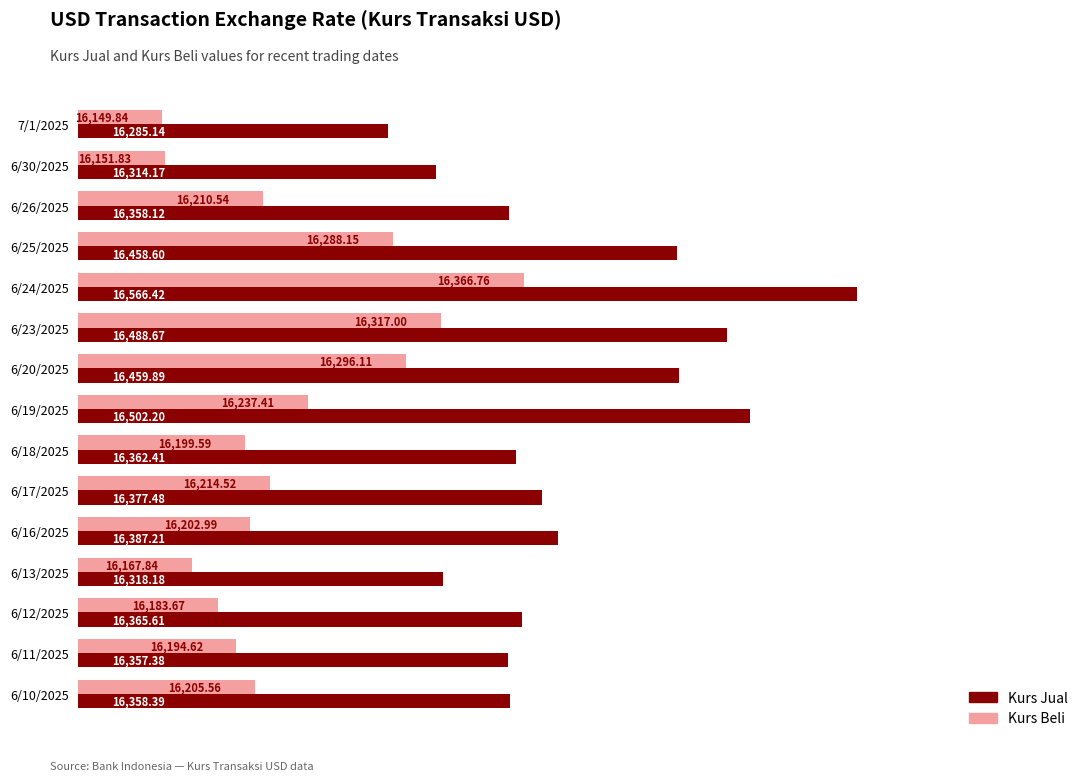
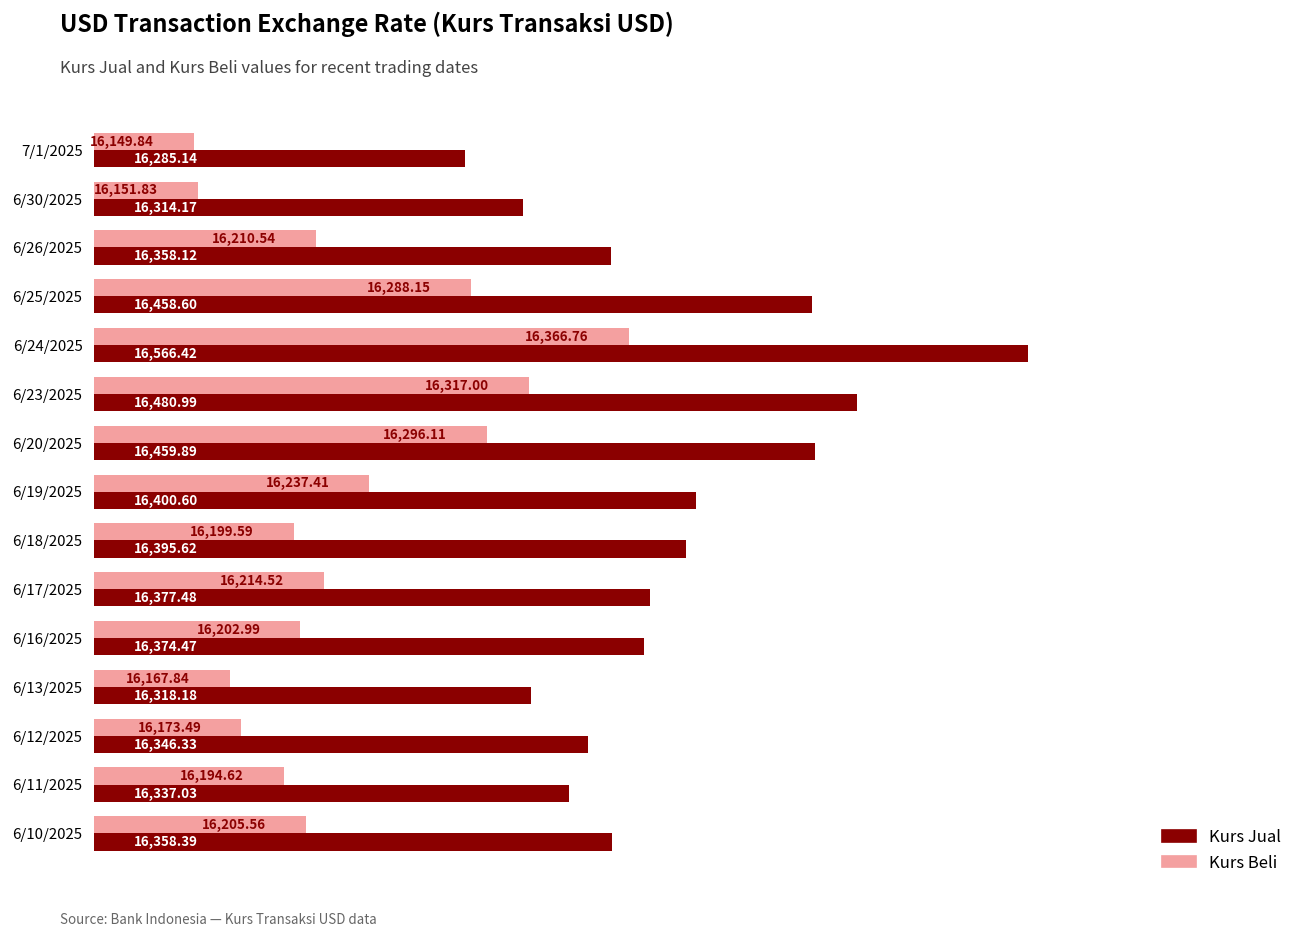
  {
    "Kurs Jual": {
      "7/1/2025": "16,285.14",
      "6/30/2025": "16,314.17",
      "6/26/2025": "16,358.12",
      "6/25/2025": "16,458.60",
      "6/24/2025": "16,566.42",
-     "6/23/2025": "16,488.67",
+     "6/23/2025": "16,480.99",
      "6/20/2025": "16,459.89",
-     "6/19/2025": "16,502.20",
-     "6/18/2025": "16,362.41",
+     "6/19/2025": "16,400.60",
+     "6/18/2025": "16,395.62",
      "6/17/2025": "16,377.48",
-     "6/16/2025": "16,387.21",
+     "6/16/2025": "16,374.47",
      "6/13/2025": "16,318.18",
-     "6/12/2025": "16,365.61",
-     "6/11/2025": "16,357.38",
+     "6/12/2025": "16,346.33",
+     "6/11/2025": "16,337.03",
      "6/10/2025": "16,358.39"
    },
    "Kurs Beli": {
      "7/1/2025": "16,149.84",
      "6/30/2025": "16,151.83",
      "6/26/2025": "16,210.54",
      "6/25/2025": "16,288.15",
      "6/24/2025": "16,366.76",
      "6/23/2025": "16,317.00",
      "6/20/2025": "16,296.11",
      "6/19/2025": "16,237.41",
      "6/18/2025": "16,199.59",
      "6/17/2025": "16,214.52",
      "6/16/2025": "16,202.99",
      "6/13/2025": "16,167.84",
-     "6/12/2025": "16,183.67",
+     "6/12/2025": "16,173.49",
      "6/11/2025": "16,194.62",
      "6/10/2025": "16,205.56"
    }
  }
